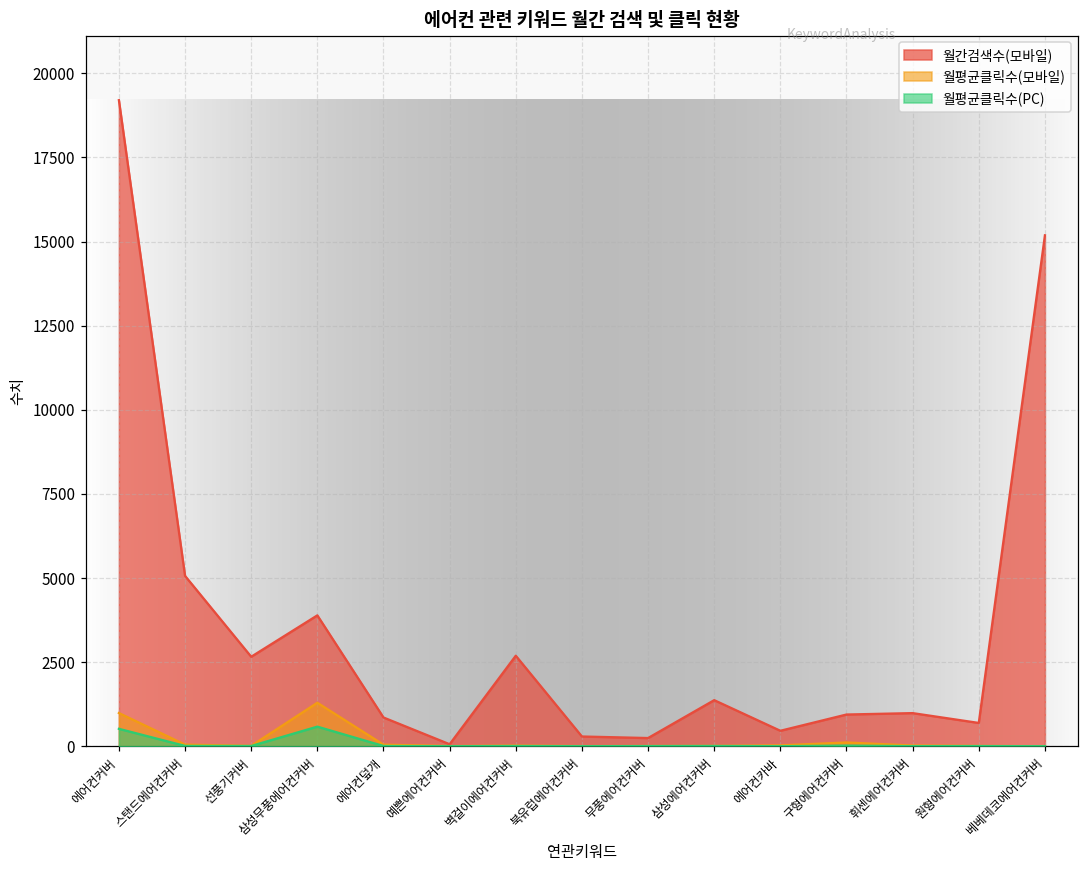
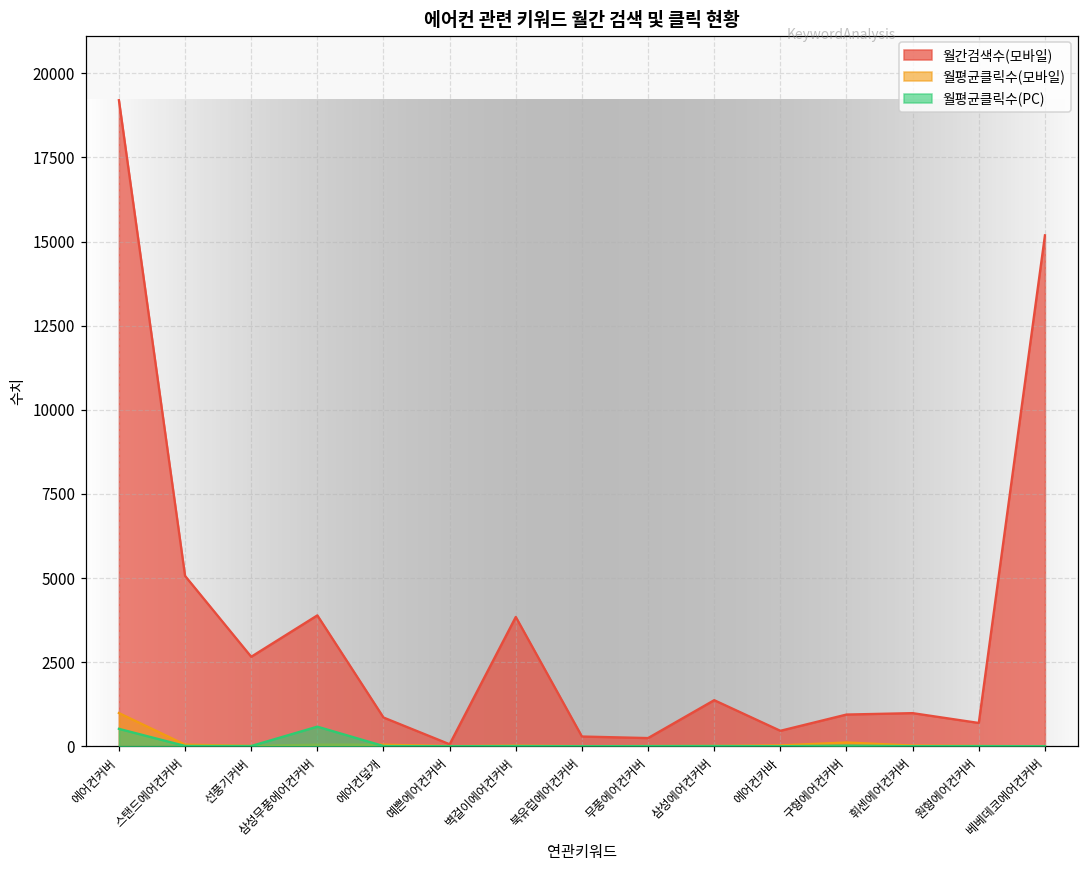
  {
    "월간검색수(모바일)": {
      "에어컨커버": 19200,
      "스탠드에어컨커버": 5100,
      "선풍기커버": 2700,
      "삼성무풍에어컨커버": 3900,
      "에어컨덮개": 900,
-     "벽걸이에어컨커버": 2700,
+     "벽걸이에어컨커버": 3800,
      "북유럽에어컨커버": 300,
      "무풍에어컨커버": 200,
      "삼성에어컨커버": 1400,
      "에어컨카바": 500,
      "구형에어컨커버": 900,
      "휘센에어컨커버": 1000,
      "원형에어컨커버": 700,
      "베베데코에어컨커버": 15200
    },
    "월평균클릭수(모바일)": {
      "에어컨커버": 1000,
-     "삼성무풍에어컨커버": 1300,
+     "삼성무풍에어컨커버": 0,
      "구형에어컨커버": 100
    },
    "월평균클릭수(PC)": {
      "에어컨커버": 500,
      "삼성무풍에어컨커버": 600,
      "구형에어컨커버": 0
    }
  }
